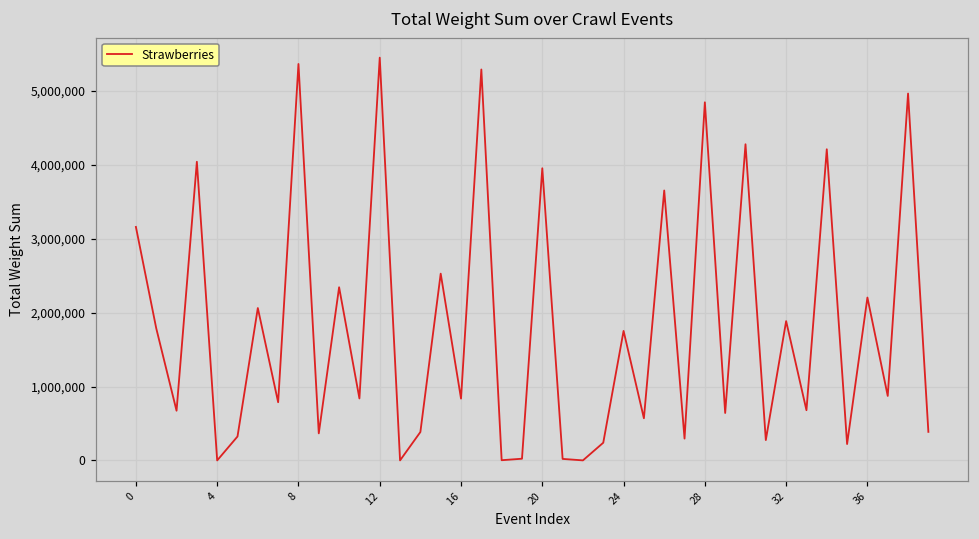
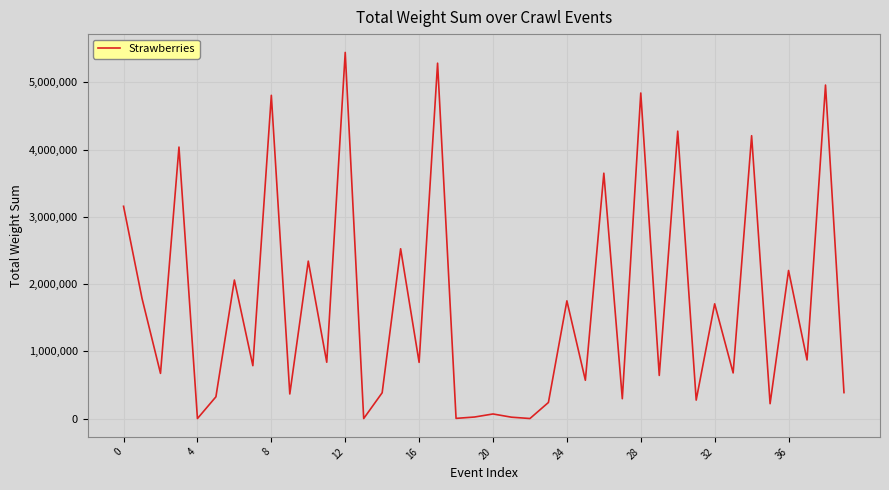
  {
    "0": "3,200,000",
    "4": "0",
-   "8": "5,400,000",
+   "8": "4,800,000",
    "12": "5,400,000",
    "16": "800,000",
-   "20": "4,000,000",
+   "20": "100,000",
    "24": "1,800,000",
    "28": "4,800,000",
-   "32": "1,900,000",
+   "32": "1,700,000",
    "36": "2,200,000"
  }
